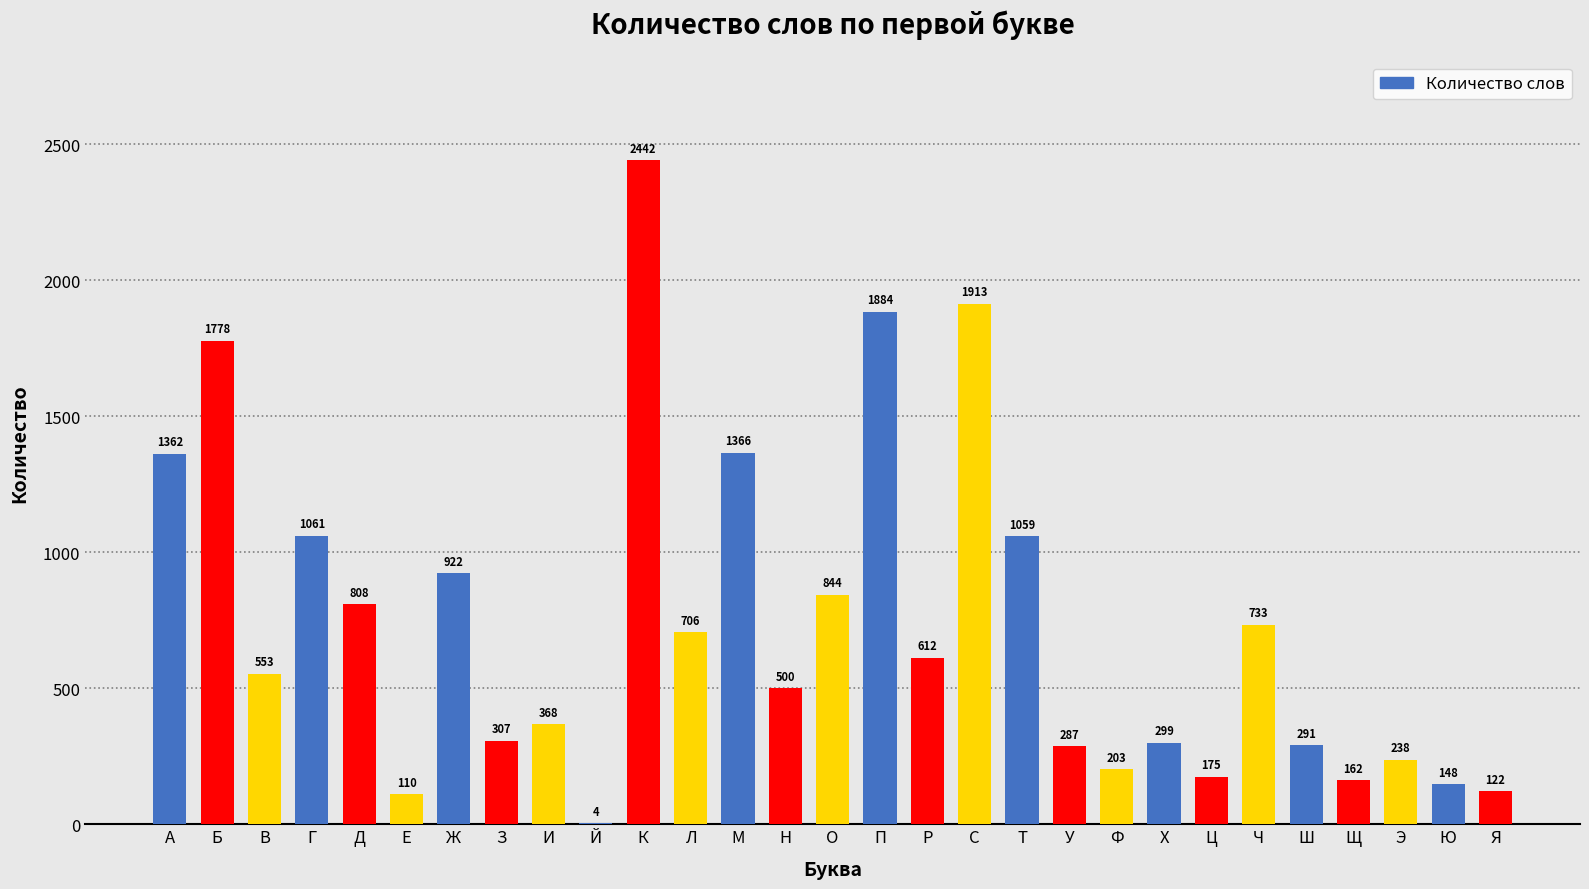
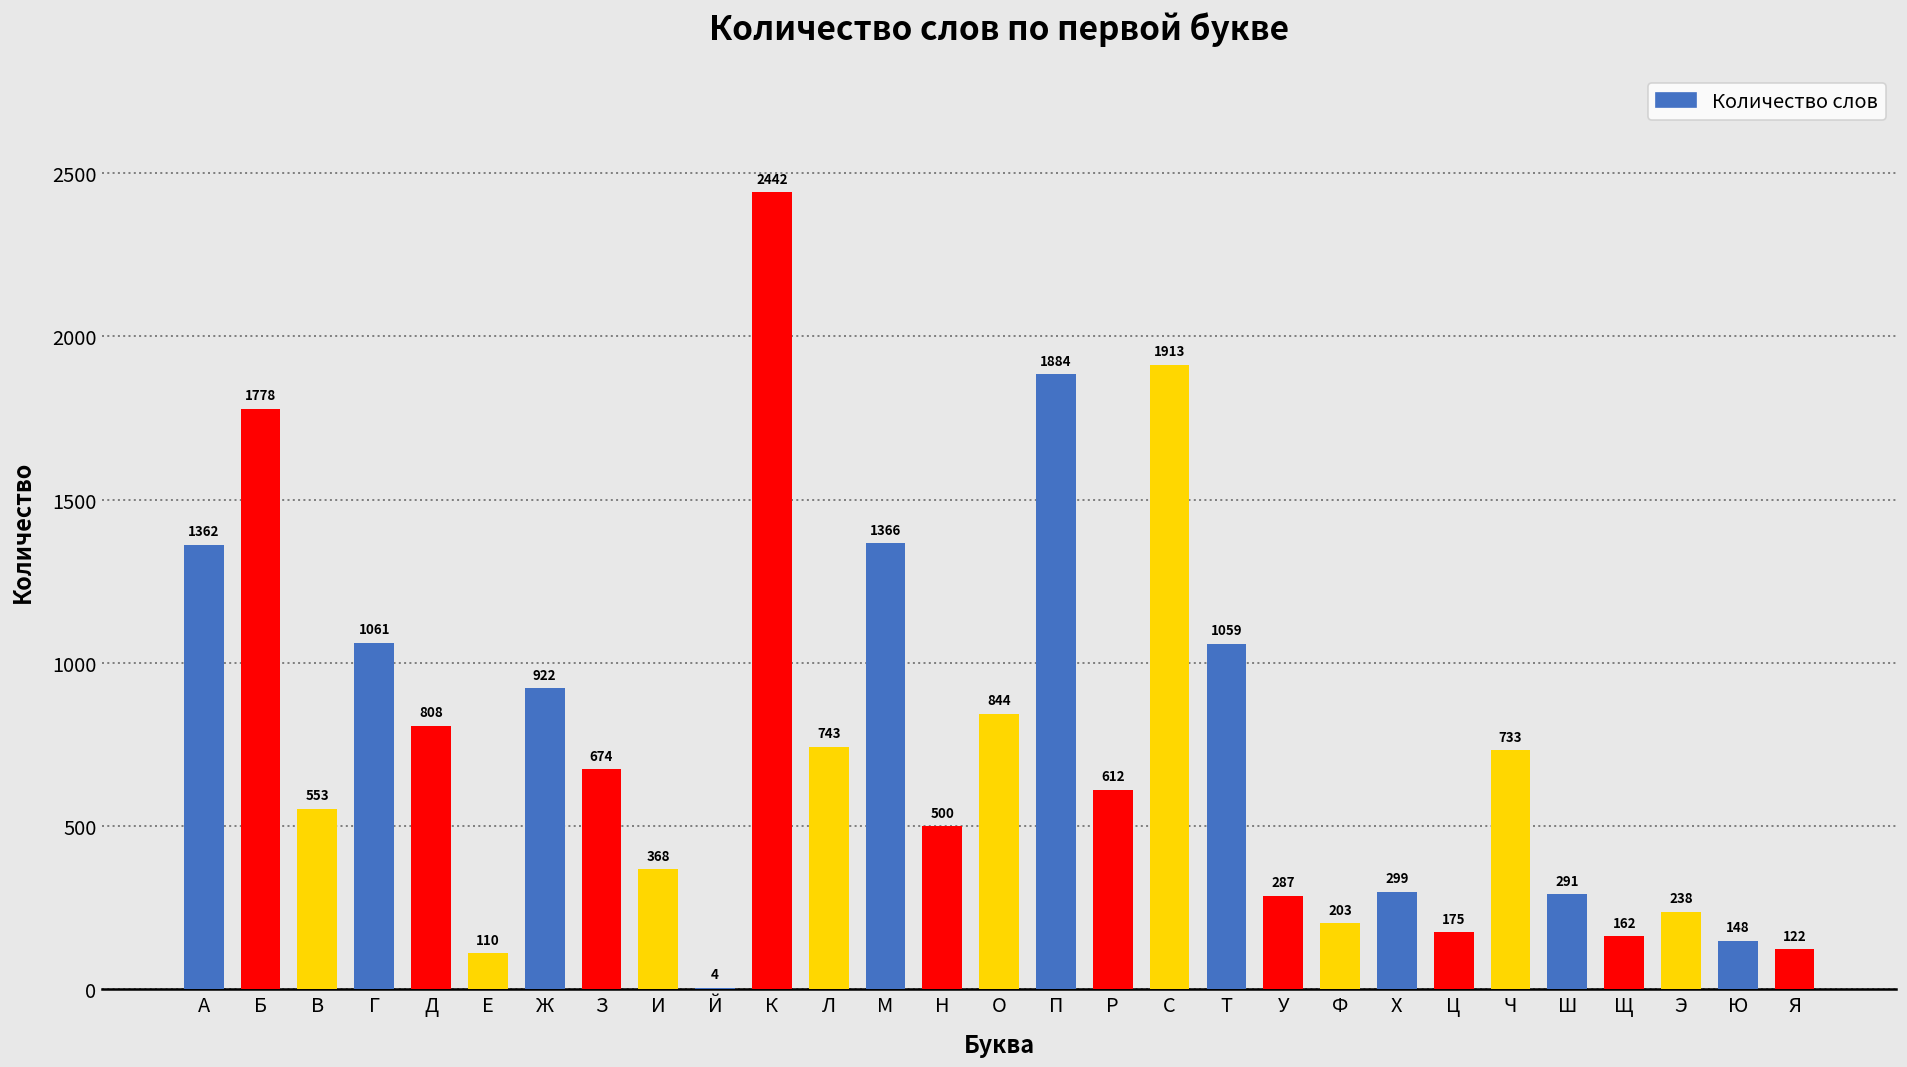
  {
    "А": 1362,
    "Б": 1778,
    "В": 553,
    "Г": 1061,
    "Д": 808,
    "Е": 110,
    "Ж": 922,
-   "З": 307,
+   "З": 674,
    "И": 368,
    "Й": 4,
    "К": 2442,
-   "Л": 706,
+   "Л": 743,
    "М": 1366,
    "Н": 500,
    "О": 844,
    "П": 1884,
    "Р": 612,
    "С": 1913,
    "Т": 1059,
    "У": 287,
    "Ф": 203,
    "Х": 299,
    "Ц": 175,
    "Ч": 733,
    "Ш": 291,
    "Щ": 162,
    "Э": 238,
    "Ю": 148,
    "Я": 122
  }
